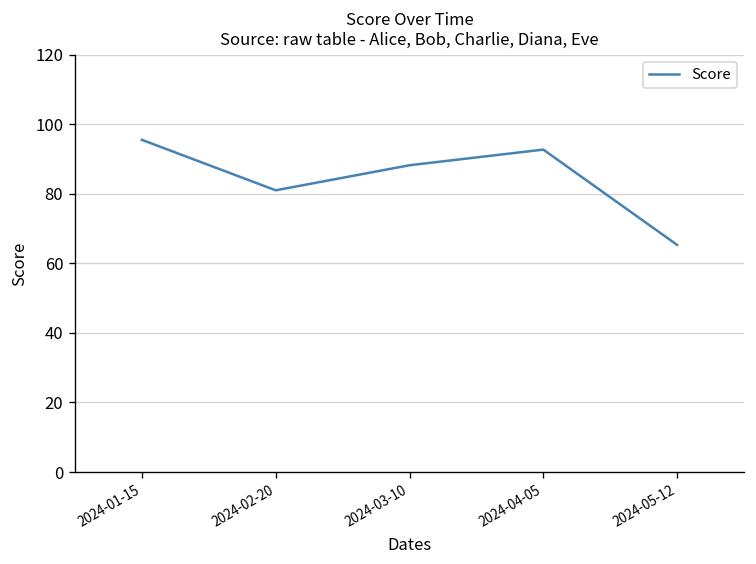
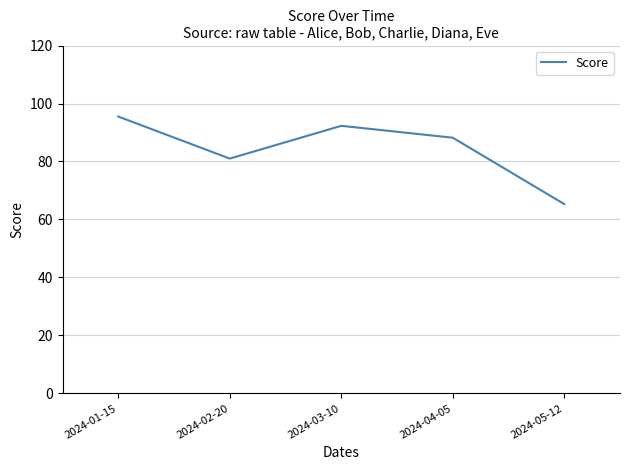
  {
    "2024-01-15": 96,
    "2024-02-20": 81,
-   "2024-03-10": 88,
-   "2024-04-05": 93,
+   "2024-03-10": 92,
+   "2024-04-05": 88,
    "2024-05-12": 65
  }
